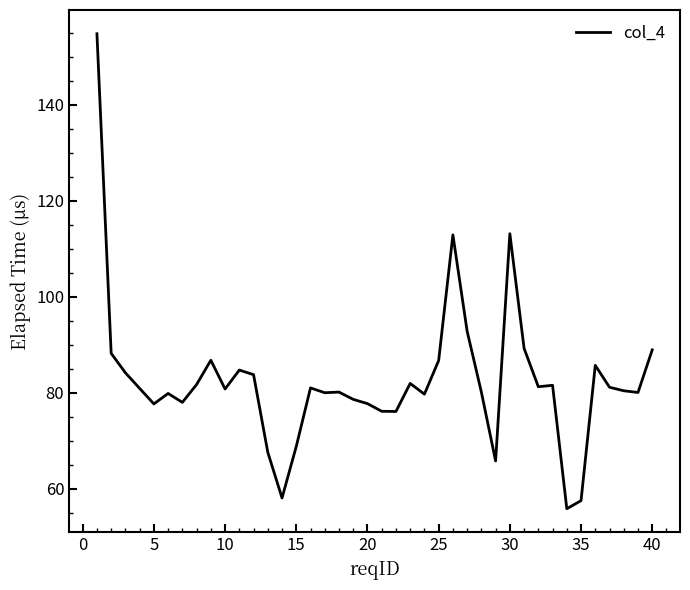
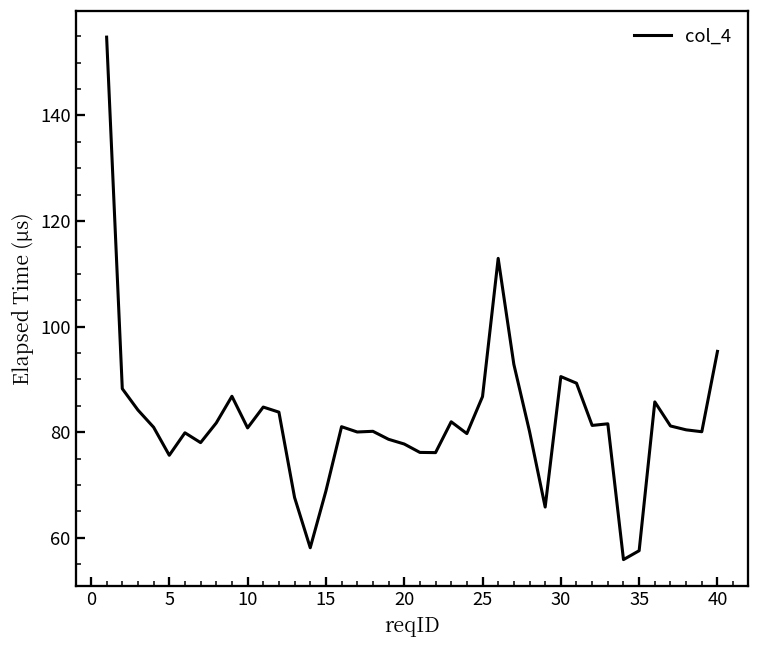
  {
-   "5": 78,
+   "5": 76,
    "10": 81,
    "15": 69,
    "20": 78,
    "25": 87,
-   "30": 113,
+   "30": 91,
    "35": 58,
-   "40": 89
+   "40": 95
  }
